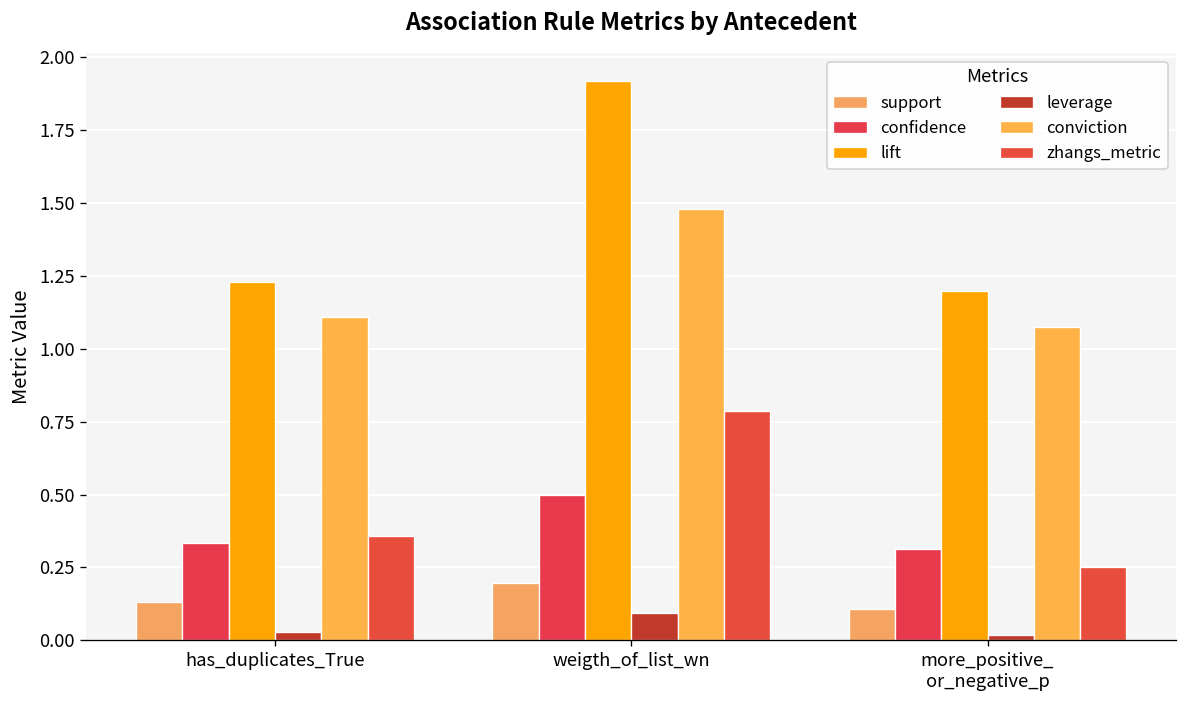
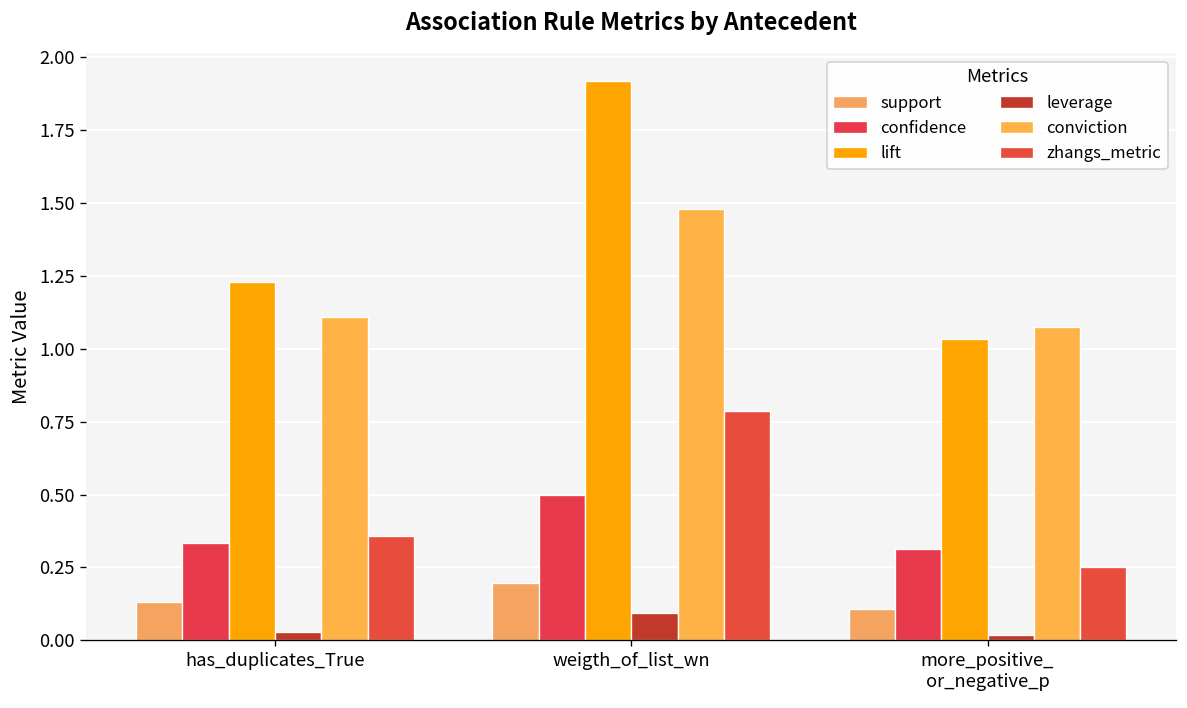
  {
    "lift": {
      "has_duplicates_True": 1.23,
      "weigth_of_list_wn": 1.92,
-     "more_positive_ or_negative_p": 1.20
+     "more_positive_ or_negative_p": 1.03
    }
  }
